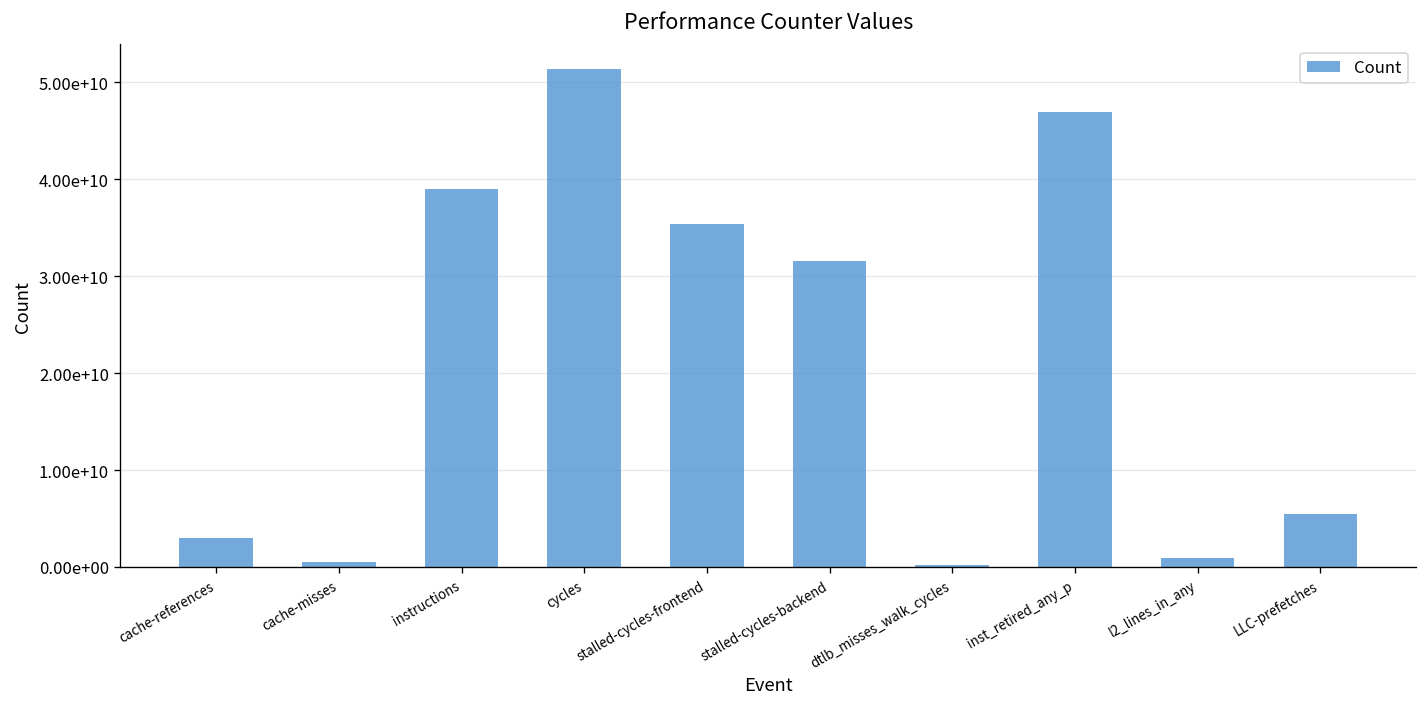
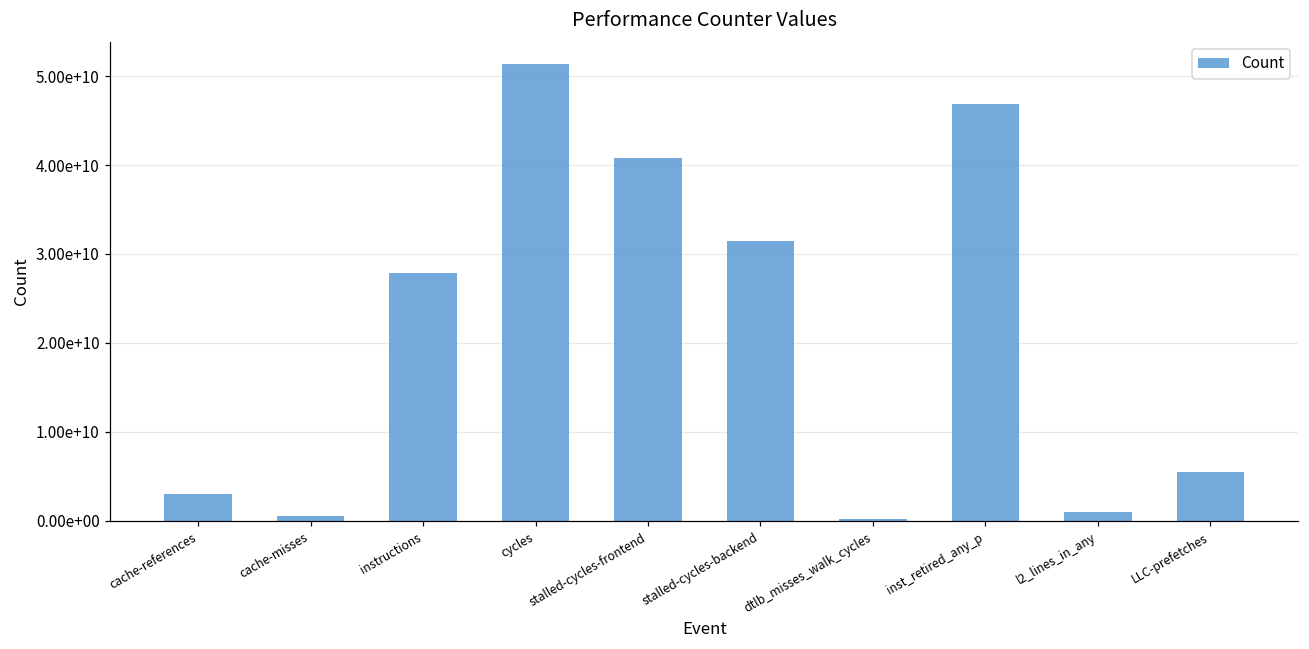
  {
    "cache-references": 3000000000,
    "cache-misses": 1000000000,
-   "instructions": 39000000000,
+   "instructions": 28000000000,
    "cycles": 51000000000,
-   "stalled-cycles-frontend": 35000000000,
+   "stalled-cycles-frontend": 41000000000,
    "stalled-cycles-backend": 32000000000,
    "inst_retired_any_p": 47000000000,
    "l2_lines_in_any": 1000000000,
    "LLC-prefetches": 5000000000
  }
